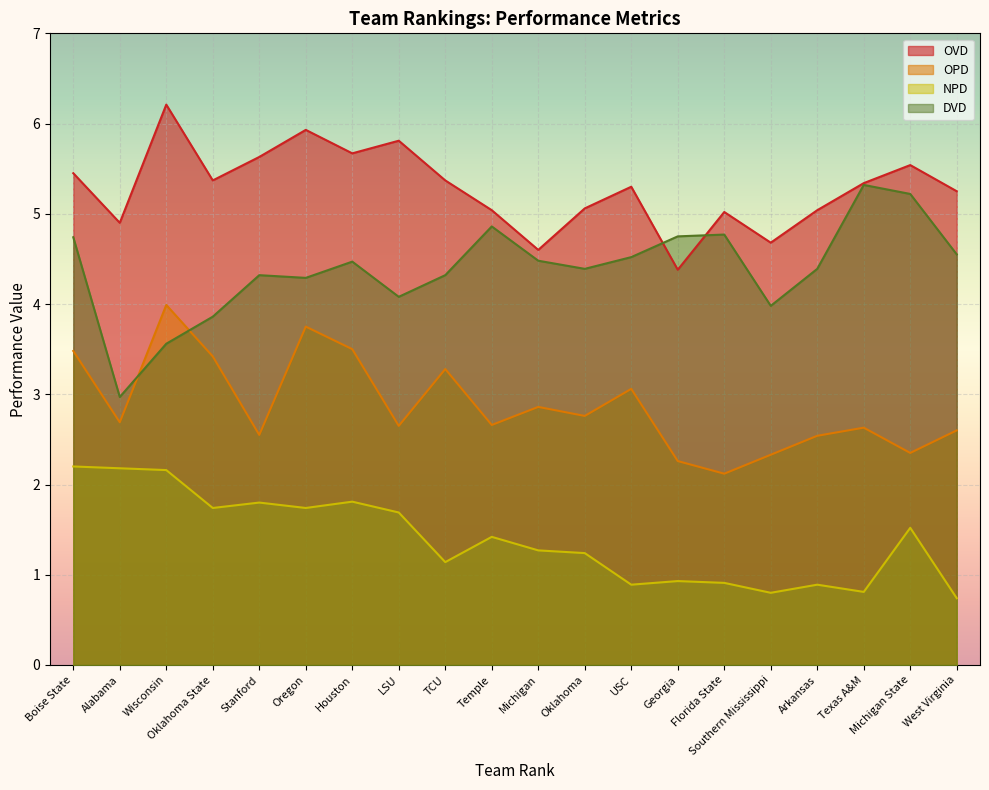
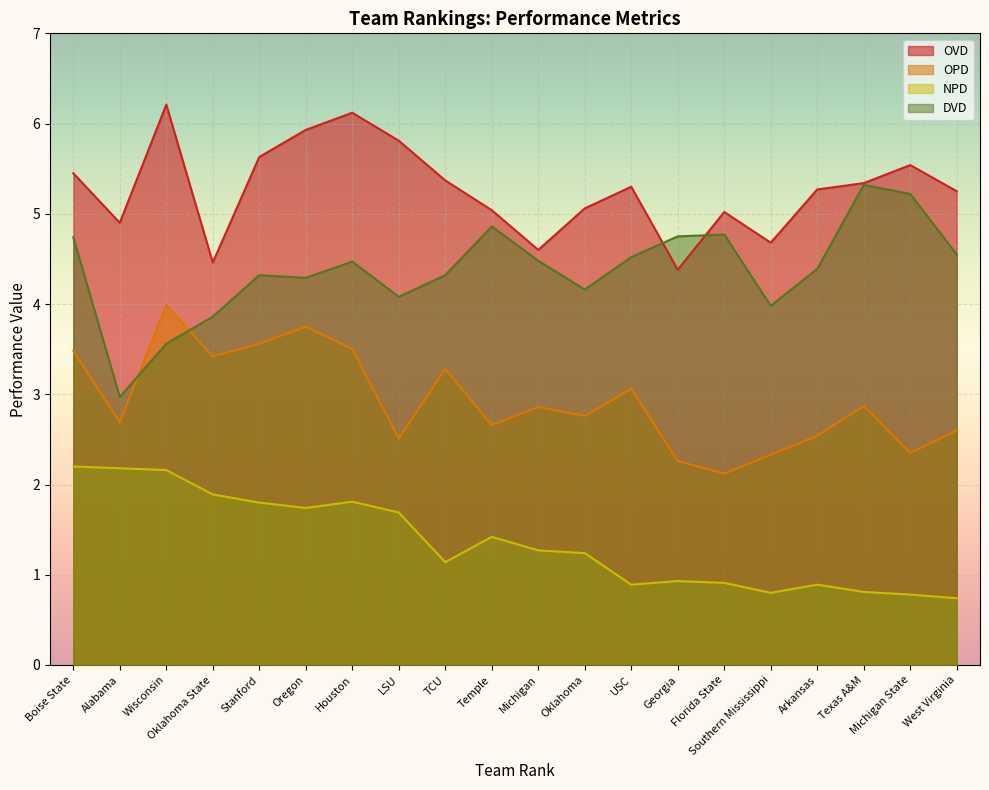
  {
    "OVD": {
      "Boise State": 5.5,
      "Alabama": 4.9,
      "Wisconsin": 6.2,
-     "Oklahoma State": 5.4,
+     "Oklahoma State": 4.5,
      "Stanford": 5.6,
      "Oregon": 5.9,
-     "Houston": 5.7,
+     "Houston": 6.1,
      "LSU": 5.8,
      "TCU": 5.4,
      "Temple": 5.0,
      "Michigan": 4.6,
      "Oklahoma": 5.1,
      "USC": 5.3,
      "Georgia": 4.4,
      "Florida State": 5.0,
      "Southern Mississippi": 4.7,
-     "Arkansas": 5.0,
+     "Arkansas": 5.3,
      "Michigan State": 5.5,
      "West Virginia": 5.3
    },
    "OPD": {
      "Boise State": 3.5,
      "Alabama": 2.7,
      "Wisconsin": 4.0,
      "Oklahoma State": 3.4,
-     "Stanford": 2.6,
+     "Stanford": 3.6,
      "Oregon": 3.8,
      "Houston": 3.5,
-     "LSU": 2.7,
+     "LSU": 2.5,
      "TCU": 3.3,
      "Temple": 2.7,
      "Michigan": 2.9,
      "Oklahoma": 2.8,
      "USC": 3.1,
      "Georgia": 2.3,
      "Florida State": 2.1,
      "Southern Mississippi": 2.3,
      "Arkansas": 2.5,
-     "Texas A&M": 2.6,
+     "Texas A&M": 2.9,
      "Michigan State": 2.4,
      "West Virginia": 2.6
    },
    "NPD": {
      "Boise State": 2.2,
      "Alabama": 2.2,
      "Wisconsin": 2.2,
-     "Oklahoma State": 1.7,
+     "Oklahoma State": 1.9,
      "Stanford": 1.8,
      "Oregon": 1.7,
      "Houston": 1.8,
      "LSU": 1.7,
      "TCU": 1.1,
      "Temple": 1.4,
      "Michigan": 1.3,
      "Oklahoma": 1.2,
      "USC": 0.9,
      "Georgia": 0.9,
      "Florida State": 0.9,
      "Southern Mississippi": 0.8,
      "Arkansas": 0.9,
      "Texas A&M": 0.8,
-     "Michigan State": 1.5,
+     "Michigan State": 0.8,
      "West Virginia": 0.7
    },
    "DVD": {
      "Boise State": 4.7,
      "Alabama": 3.0,
      "Wisconsin": 3.6,
      "Oklahoma State": 3.9,
      "Stanford": 4.3,
      "Oregon": 4.3,
      "Houston": 4.5,
      "LSU": 4.1,
      "TCU": 4.3,
      "Temple": 4.9,
      "Michigan": 4.5,
-     "Oklahoma": 4.4,
+     "Oklahoma": 4.2,
      "USC": 4.5,
      "Georgia": 4.8,
      "Florida State": 4.8,
      "Southern Mississippi": 4.0,
      "Arkansas": 4.4,
      "Michigan State": 5.2,
      "West Virginia": 4.6
    }
  }
